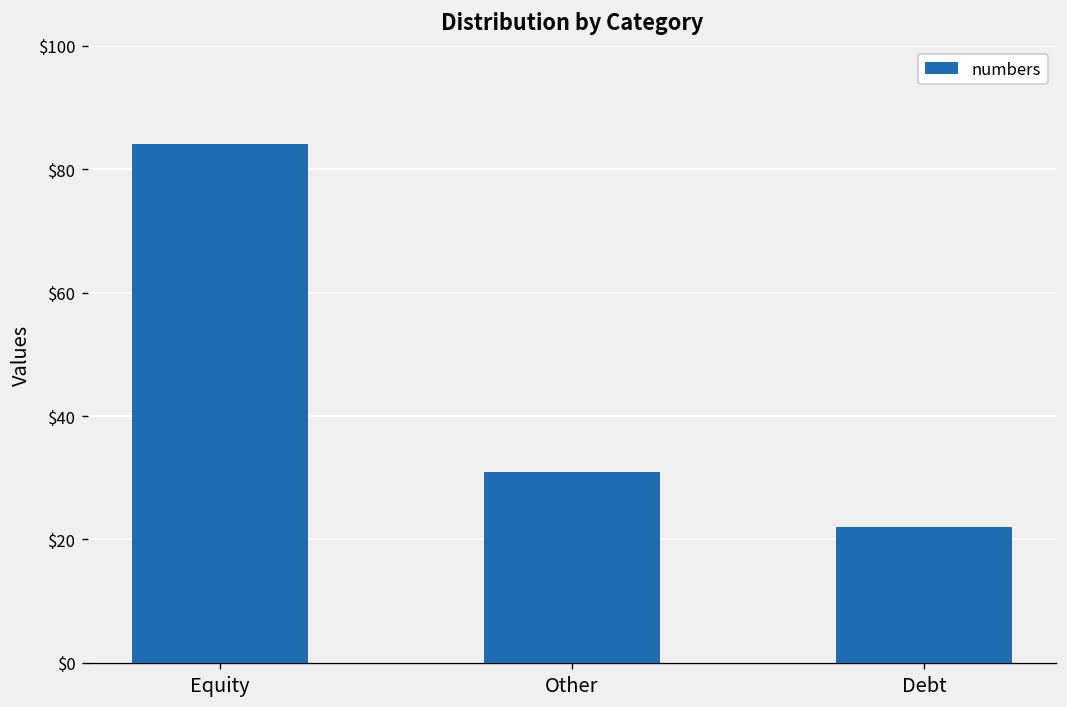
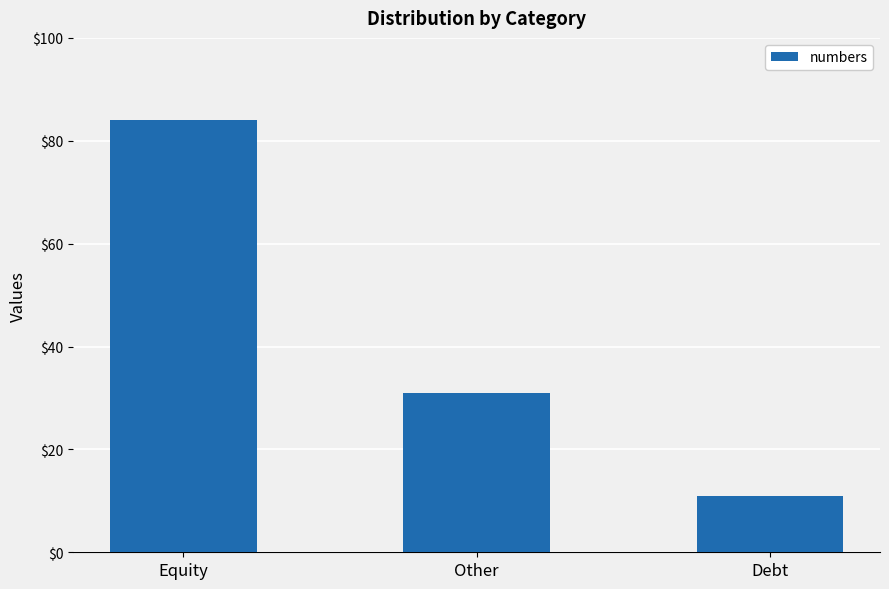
  {
    "Equity": "$84",
    "Other": "$31",
-   "Debt": "$22"
+   "Debt": "$11"
  }
